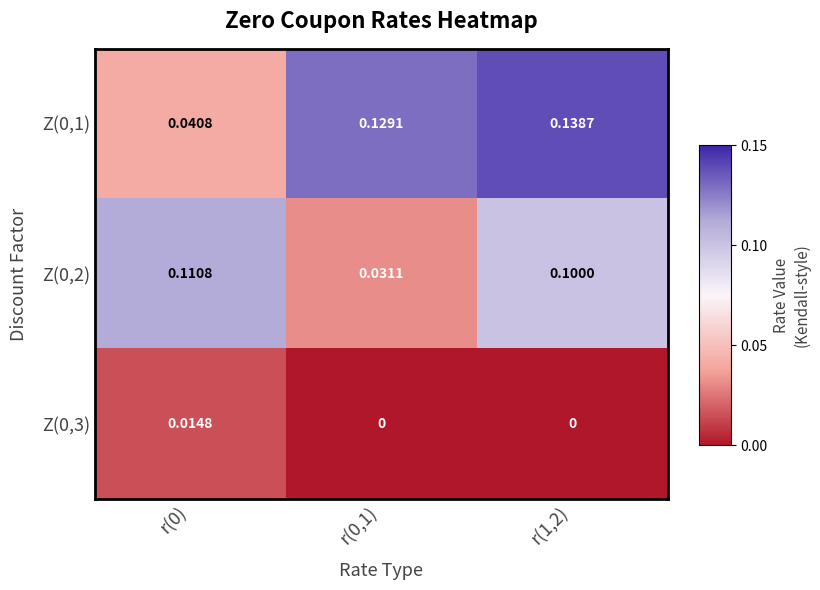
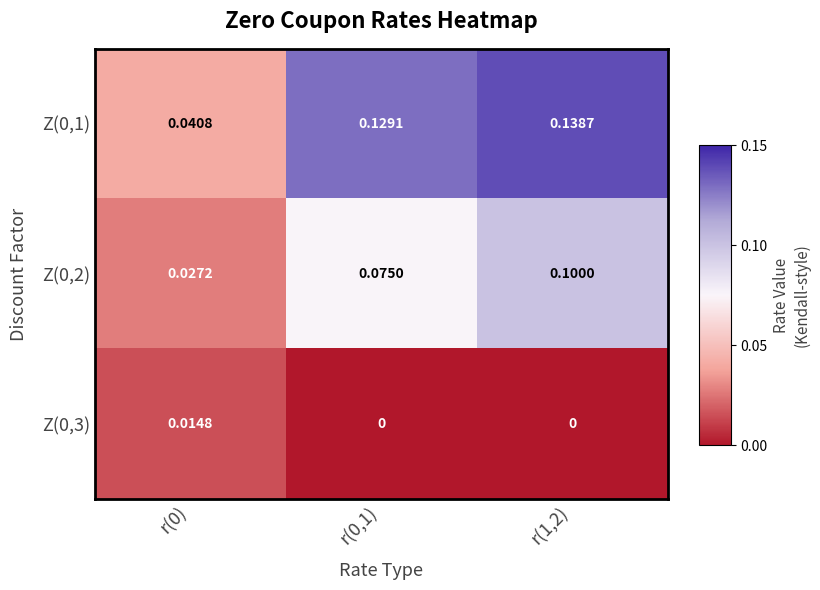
  {
    "Z(0,1)": {
      "r(0)": 0.0408,
      "r(0,1)": 0.1291,
      "r(1,2)": 0.1387
    },
    "Z(0,2)": {
-     "r(0)": 0.1108,
-     "r(0,1)": 0.0311,
+     "r(0)": 0.0272,
+     "r(0,1)": 0.0750,
      "r(1,2)": 0.1000
    },
    "Z(0,3)": {
      "r(0)": 0.0148,
      "r(0,1)": 0,
      "r(1,2)": 0
    }
  }
